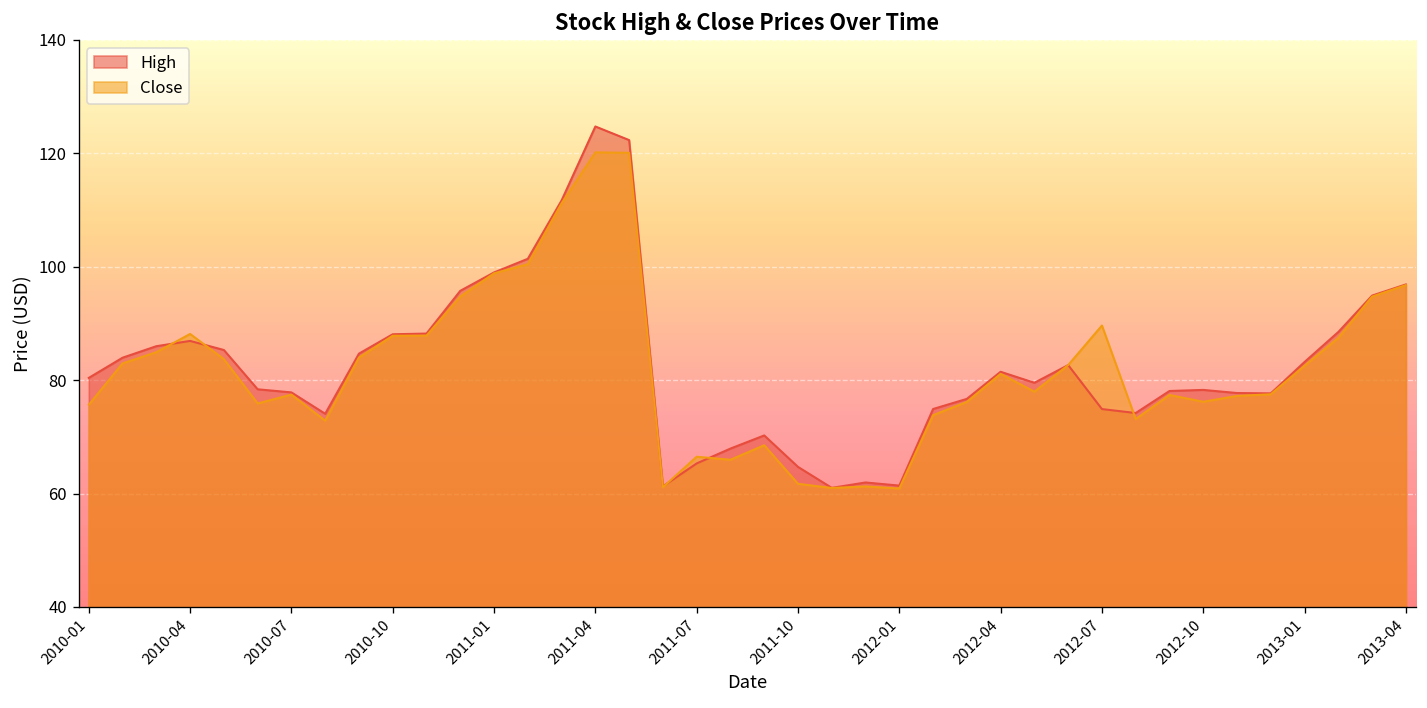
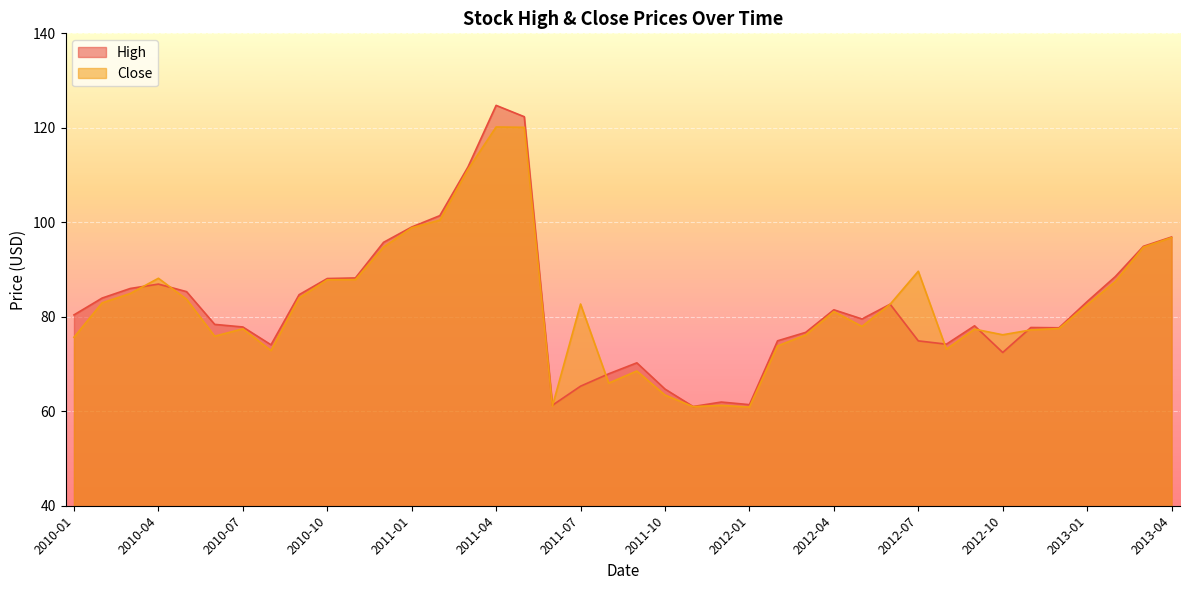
  {
    "High": {
      "2010-01": 80,
      "2010-04": 87,
      "2011-04": 125,
      "2011-07": 65,
      "2011-10": 65,
      "2012-07": 75,
-     "2012-10": 78,
+     "2012-10": 72,
      "2013-01": 83
    },
    "Close": {
      "2010-01": 76,
      "2010-04": 88,
      "2011-04": 120,
-     "2011-07": 66,
-     "2011-10": 62,
+     "2011-07": 83,
+     "2011-10": 63,
      "2012-07": 90,
      "2012-10": 76,
      "2013-01": 83
    }
  }
